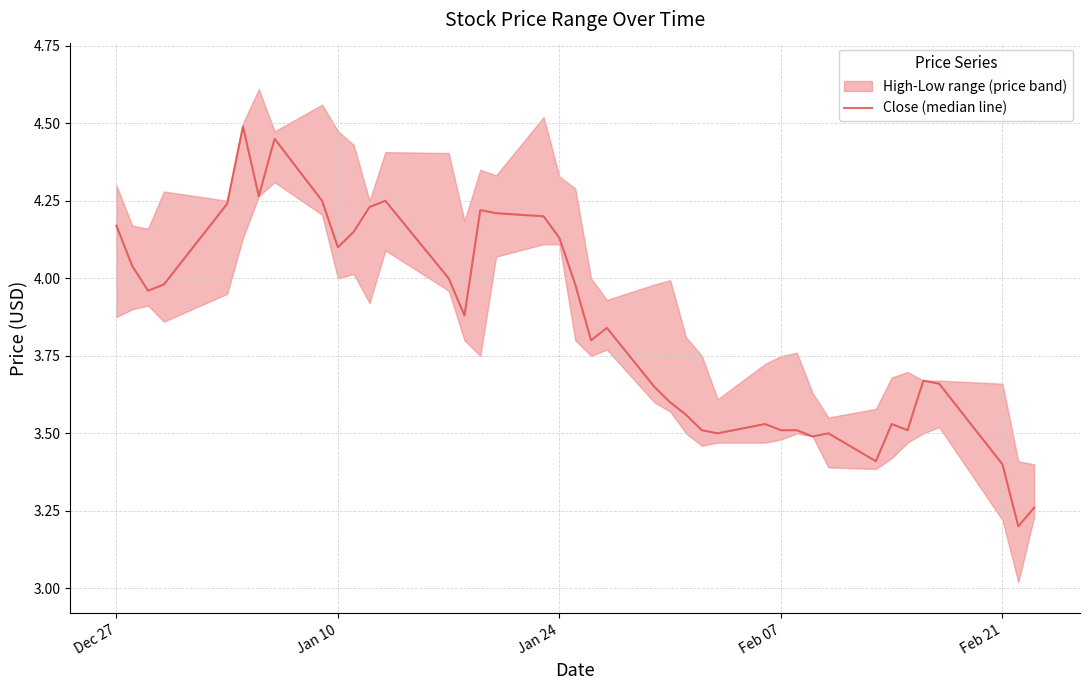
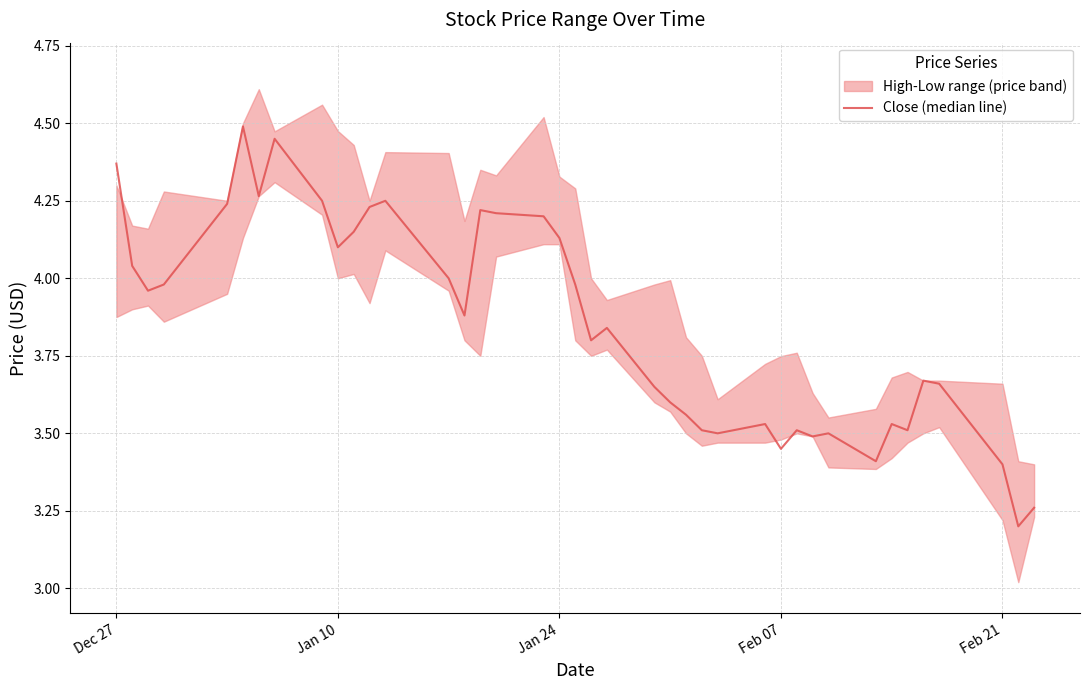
  {
    "Close (median line)": {
-     "Dec 27": 4.17,
+     "Dec 27": 4.37,
      "Jan 10": 4.10,
      "Jan 24": 4.13,
-     "Feb 07": 3.51,
+     "Feb 07": 3.45,
      "Feb 21": 3.40
    }
  }
